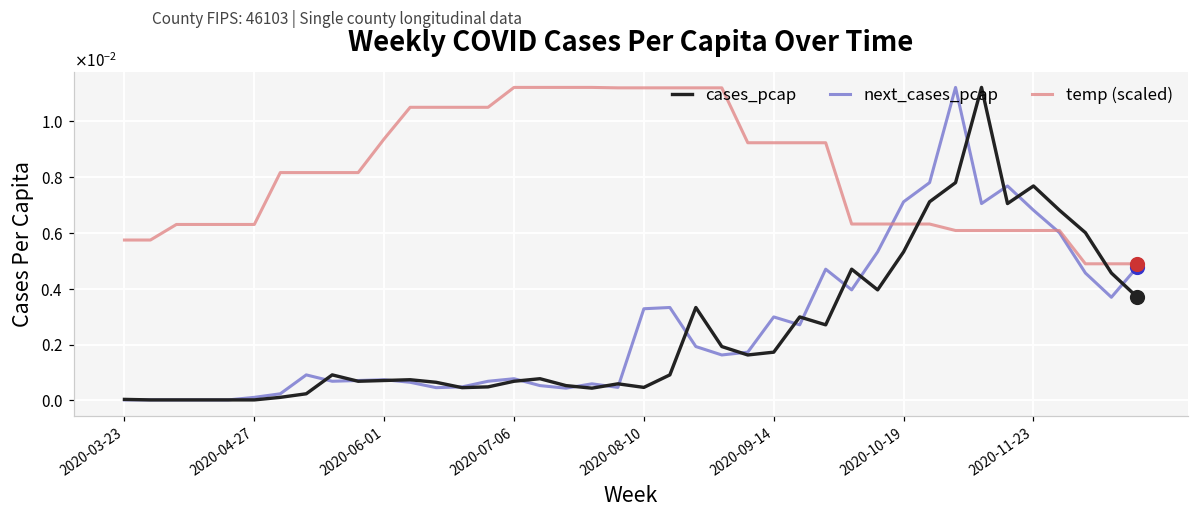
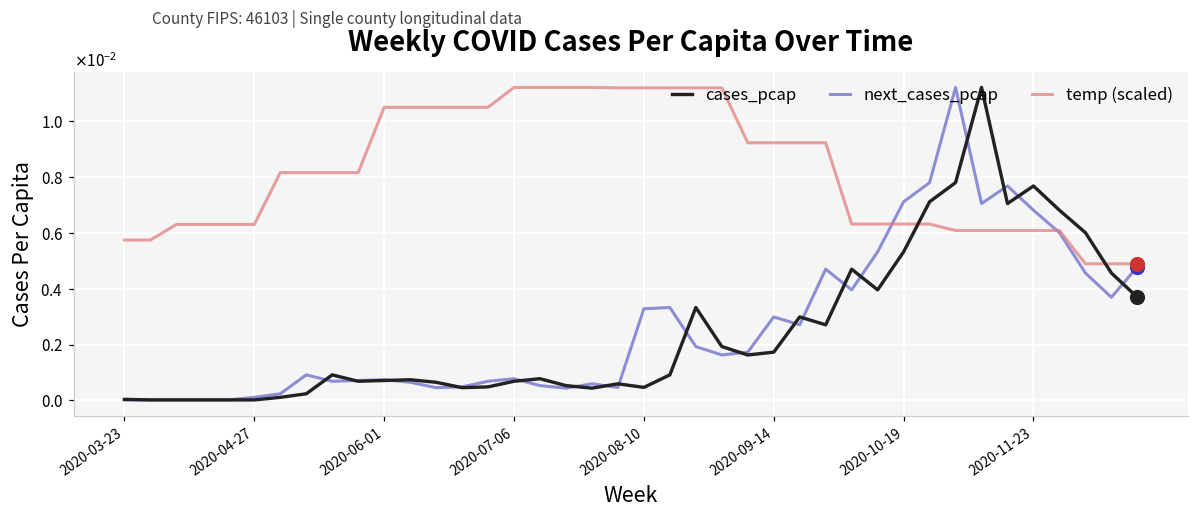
  {
    "next_cases_pcap": {
      "2020-08-10": 0.0033,
      "2020-09-14": 0.0030,
      "2020-10-19": 0.0071,
      "2020-11-23": 0.0068
    },
    "temp (scaled)": {
      "2020-03-23": 0.0057,
      "2020-04-27": 0.0063,
-     "2020-06-01": 0.0094,
+     "2020-06-01": 0.0105,
      "2020-07-06": 0.0112,
      "2020-08-10": 0.0112,
      "2020-09-14": 0.0092,
      "2020-10-19": 0.0063,
      "2020-11-23": 0.0061
    }
  }
